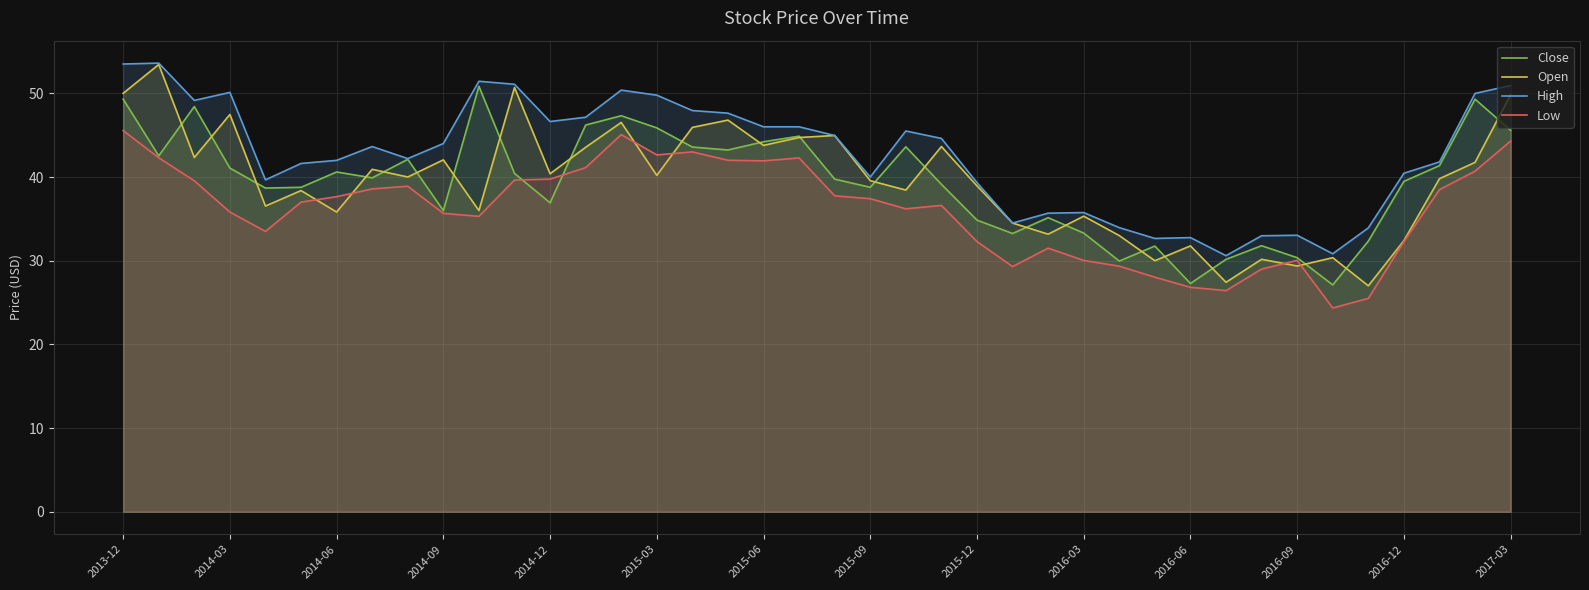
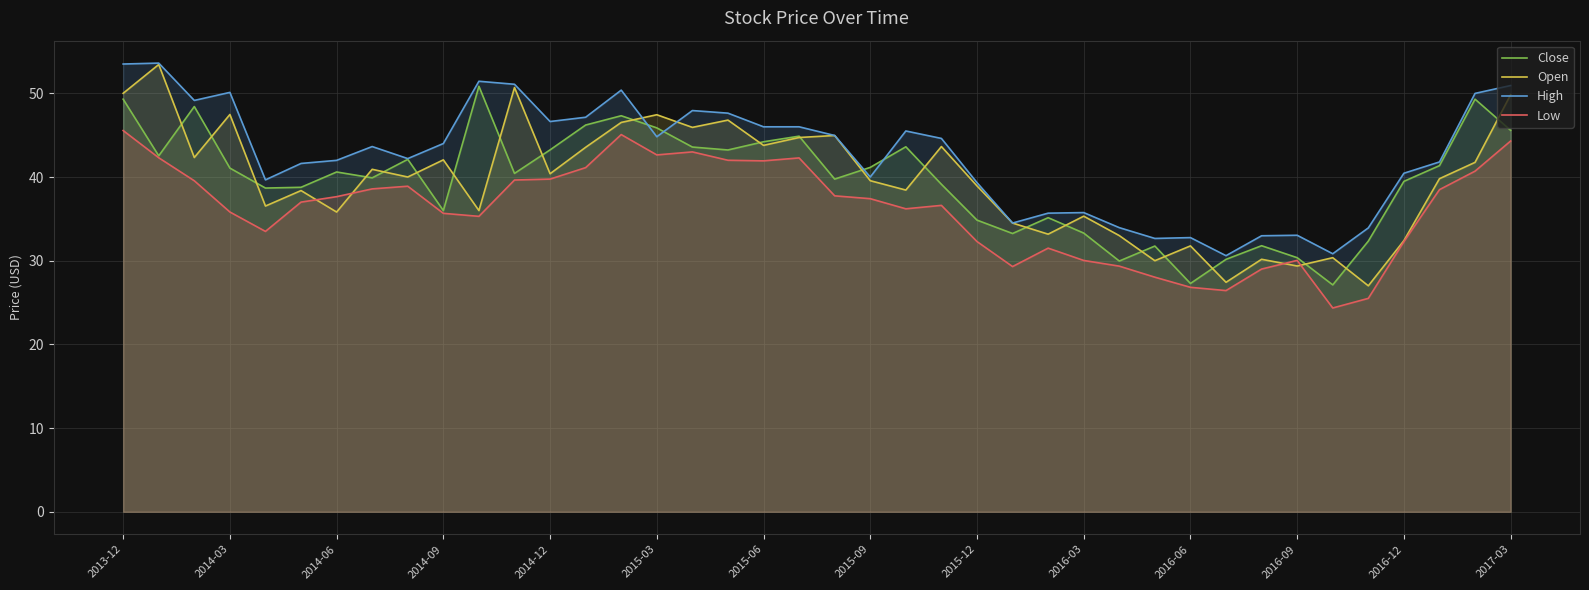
  {
    "Close": {
      "2013-12": 49,
      "2014-03": 41,
      "2014-06": 41,
      "2014-09": 36,
-     "2014-12": 37,
+     "2014-12": 43,
      "2015-03": 46,
      "2015-06": 44,
-     "2015-09": 39,
+     "2015-09": 41,
      "2015-12": 35,
      "2016-03": 33,
      "2016-06": 27,
      "2016-09": 30,
      "2016-12": 39,
      "2017-03": 46
    },
    "Open": {
      "2013-12": 50,
      "2014-03": 47,
      "2014-06": 36,
      "2014-09": 42,
      "2014-12": 40,
-     "2015-03": 40,
+     "2015-03": 47,
      "2015-06": 44,
      "2015-09": 40,
      "2015-12": 39,
      "2016-03": 35,
      "2016-06": 32,
      "2016-09": 29
    },
    "High": {
      "2013-12": 54,
      "2014-03": 50,
      "2014-06": 42,
      "2014-09": 44,
      "2014-12": 47,
-     "2015-03": 50,
+     "2015-03": 45,
      "2015-06": 46,
      "2015-09": 40,
      "2015-12": 39,
      "2016-03": 36,
      "2016-06": 33,
      "2016-09": 33,
      "2016-12": 40
    },
    "Low": {
      "2013-12": 46,
      "2014-03": 36,
      "2014-06": 38,
      "2014-09": 36,
      "2014-12": 40,
      "2015-03": 43,
      "2015-06": 42,
      "2015-09": 37,
      "2015-12": 32,
      "2016-03": 30,
      "2016-06": 27,
      "2016-09": 30,
      "2017-03": 44
    }
  }
